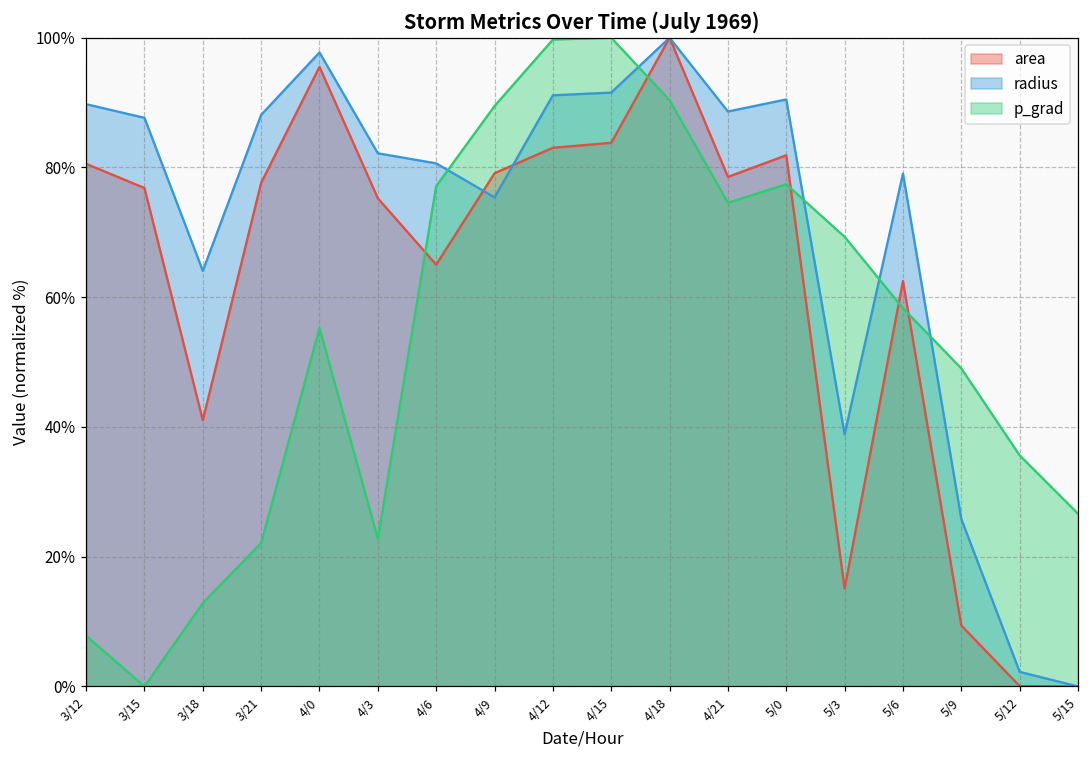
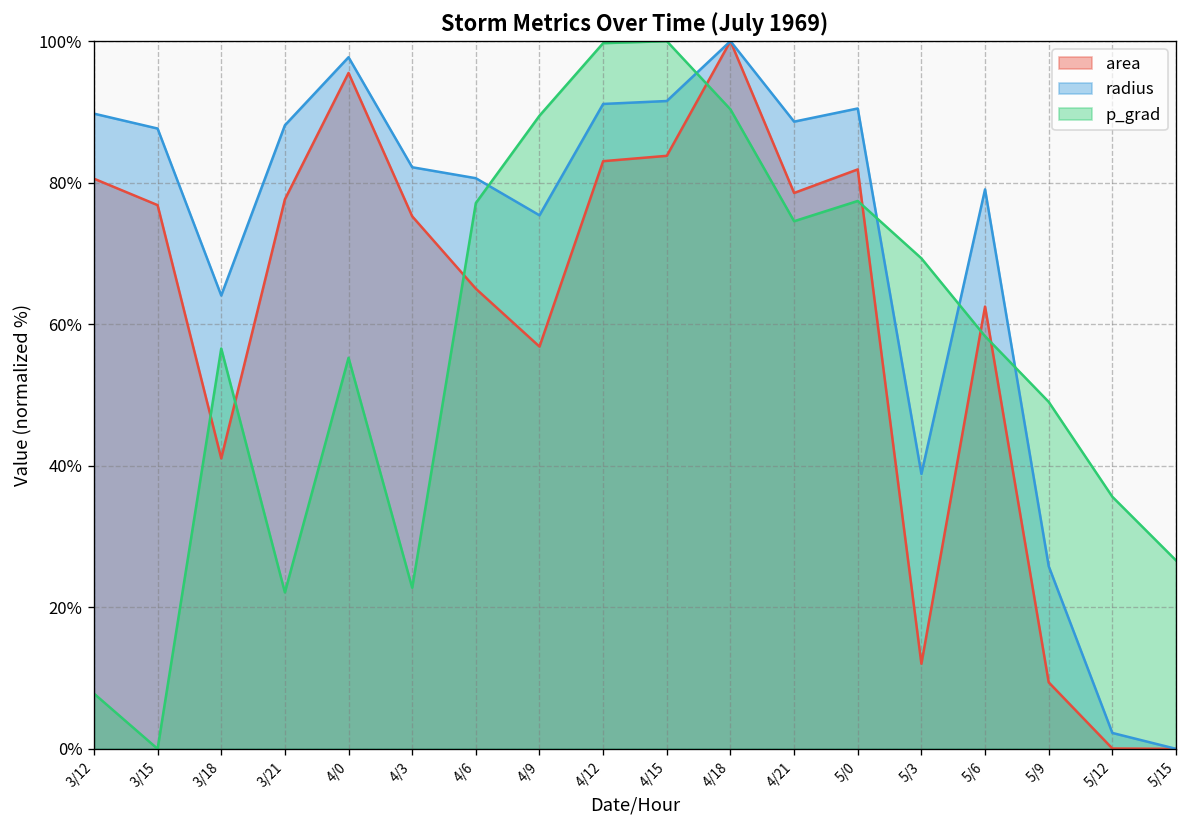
  {
    "area": {
      "3/12": "81%",
      "3/15": "77%",
      "3/18": "41%",
      "3/21": "78%",
      "4/0": "96%",
      "4/3": "75%",
      "4/6": "65%",
-     "4/9": "79%",
+     "4/9": "57%",
      "4/12": "83%",
      "4/15": "84%",
      "4/21": "79%",
      "5/0": "82%",
-     "5/3": "15%",
+     "5/3": "12%",
      "5/6": "62%",
      "5/9": "9%",
      "5/12": "0%"
    },
    "radius": {
      "3/12": "90%",
      "3/15": "88%",
      "3/18": "64%",
      "3/21": "88%",
      "4/0": "98%",
      "4/3": "82%",
      "4/6": "81%",
      "4/9": "75%",
      "4/12": "91%",
      "4/15": "92%",
      "4/21": "89%",
      "5/0": "90%",
      "5/3": "39%",
      "5/6": "79%",
      "5/9": "26%",
      "5/12": "2%"
    },
    "p_grad": {
      "3/12": "8%",
      "3/15": "0%",
-     "3/18": "13%",
+     "3/18": "57%",
      "3/21": "22%",
      "4/0": "55%",
      "4/3": "23%",
      "4/6": "77%",
      "4/9": "89%",
      "4/12": "100%",
      "4/15": "100%",
      "4/18": "90%",
      "4/21": "75%",
      "5/0": "77%",
      "5/3": "69%",
      "5/6": "58%",
      "5/9": "49%",
      "5/12": "36%",
      "5/15": "27%"
    }
  }
